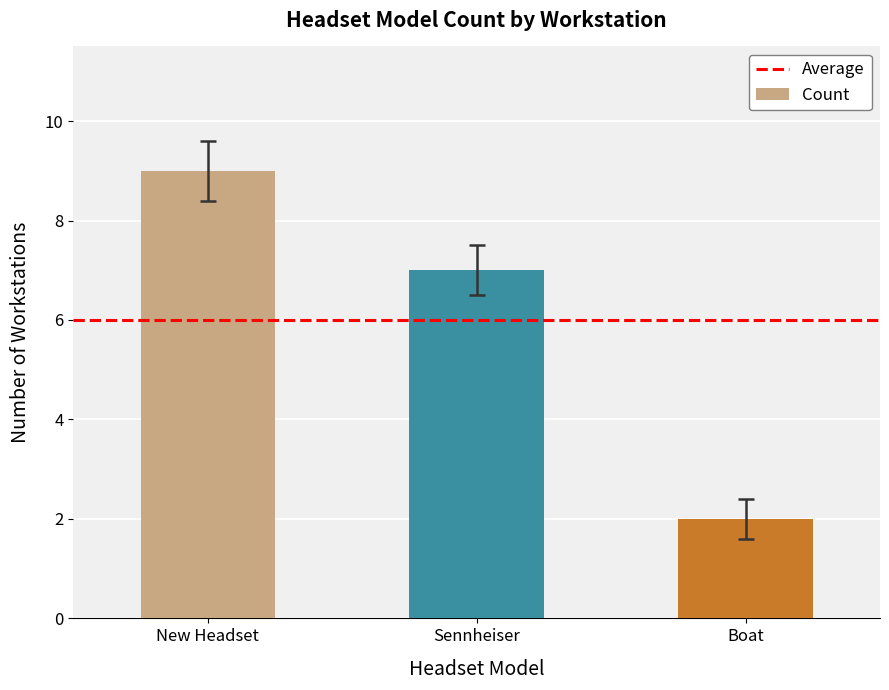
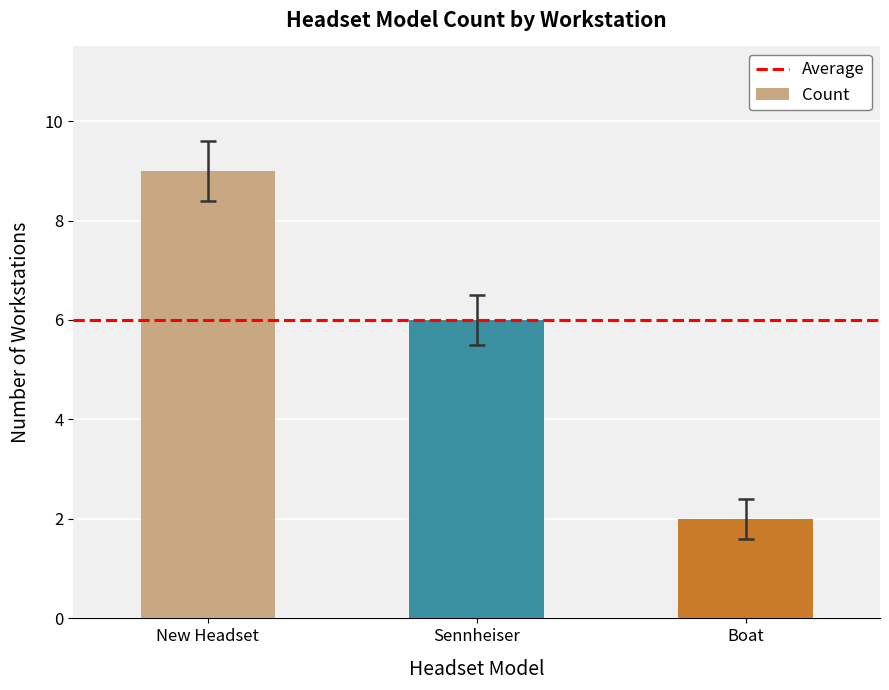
  {
    "Count": {
      "New Headset": 9,
-     "Sennheiser": 7,
+     "Sennheiser": 6,
      "Boat": 2
    }
  }
